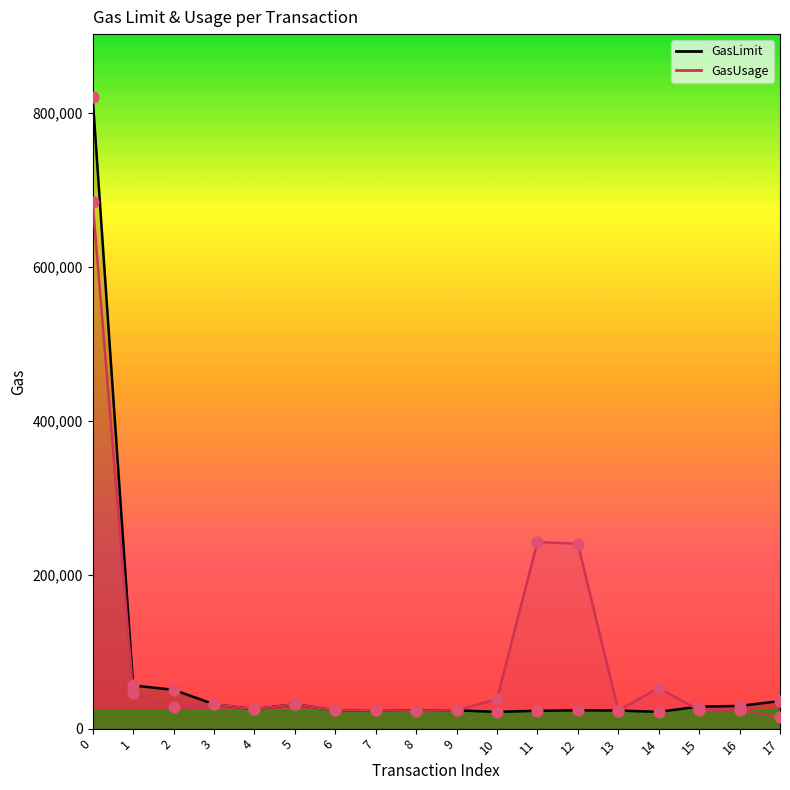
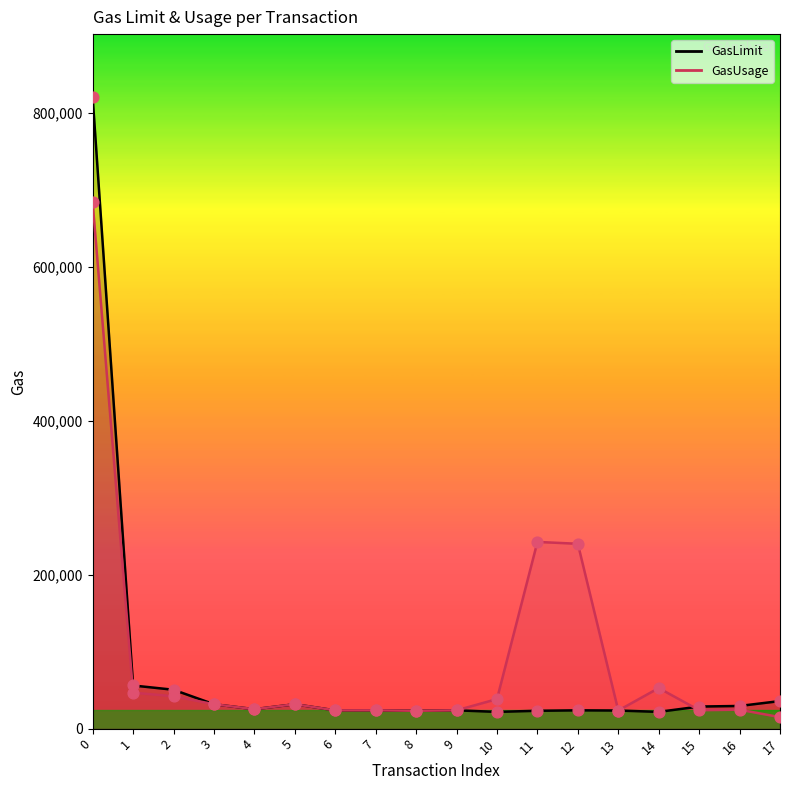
  {
    "GasLimit": {
      "0": "820,000",
      "1": "60,000",
      "2": "50,000",
      "15": "30,000",
      "16": "30,000",
      "17": "40,000"
    },
    "GasUsage": {
      "0": "680,000",
      "1": "50,000",
-     "2": "30,000",
+     "2": "40,000",
      "10": "40,000",
      "11": "240,000",
      "12": "240,000",
      "14": "50,000"
    }
  }
